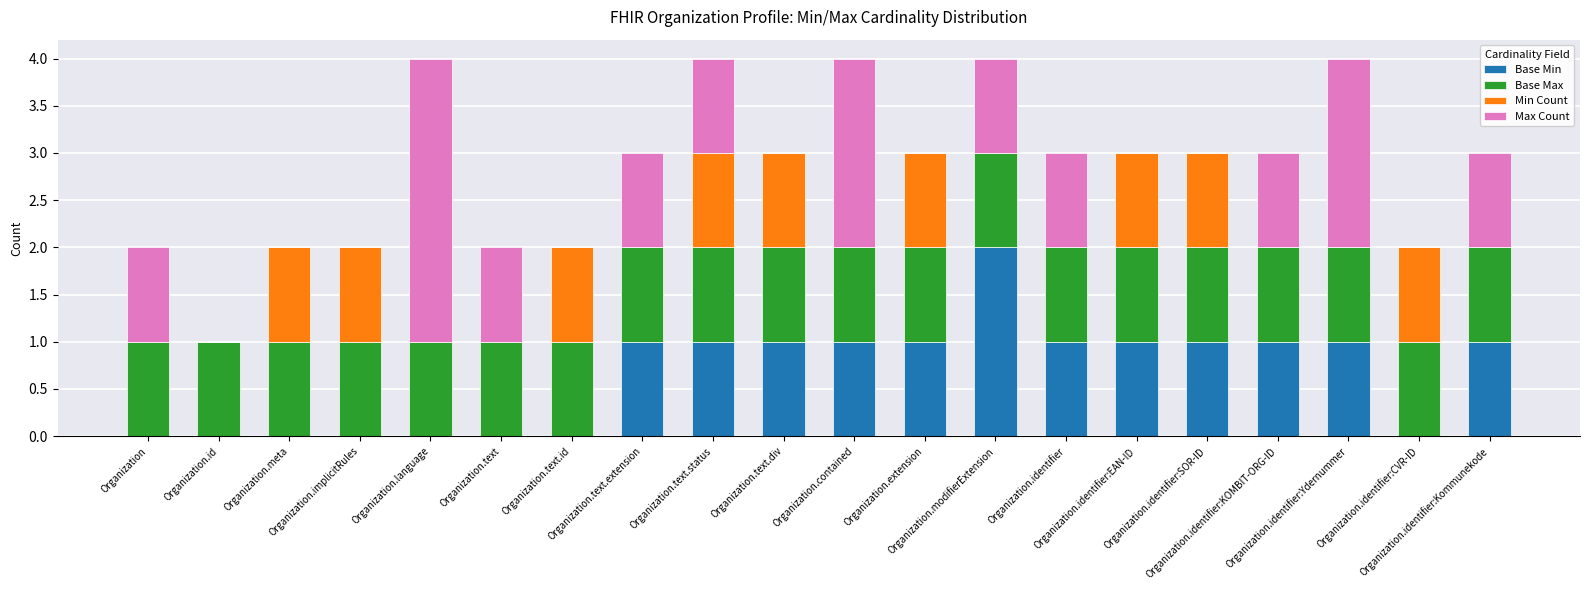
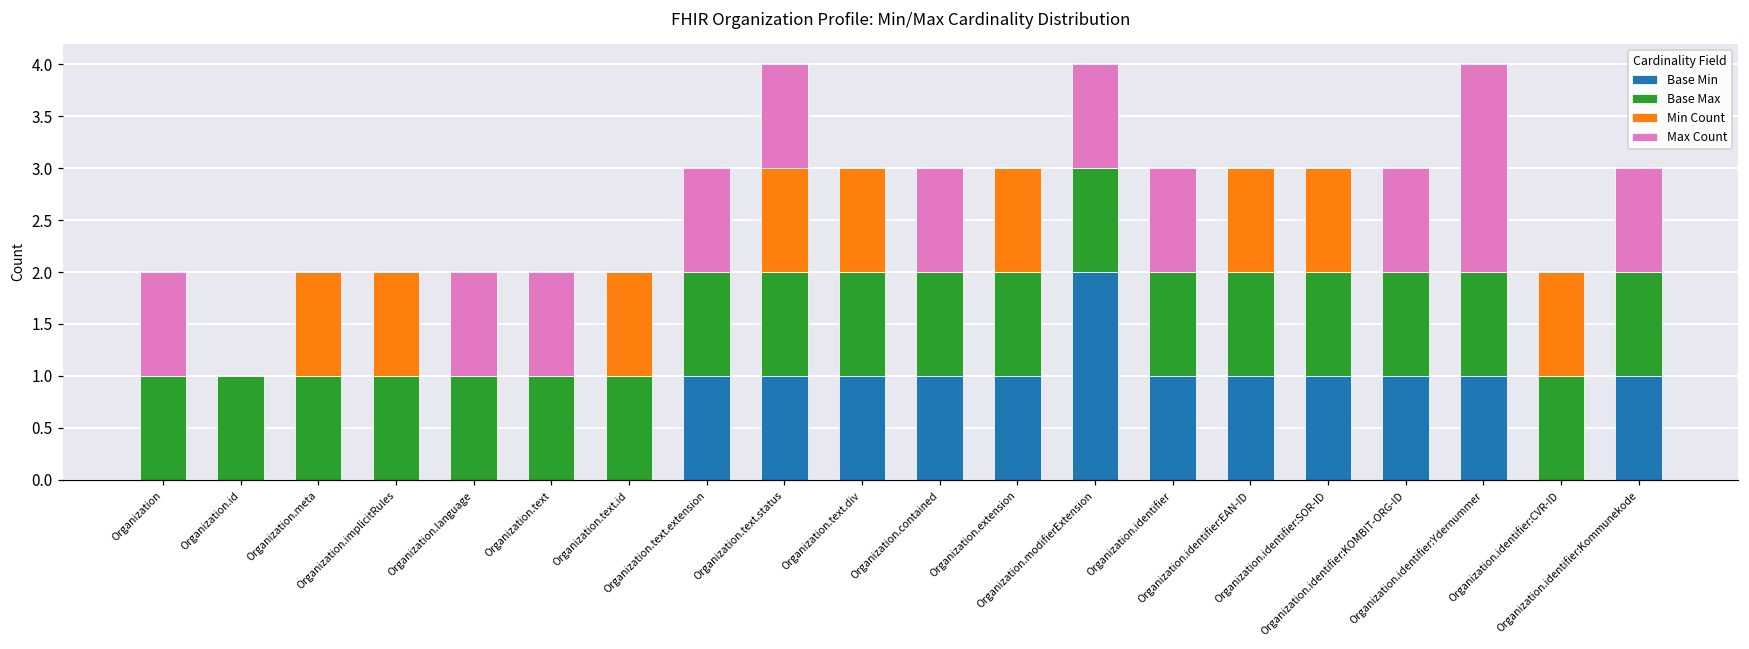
  {
    "Base Min": {
      "Organization": 0,
      "Organization.id": 0,
      "Organization.meta": 0,
      "Organization.implicitRules": 0,
      "Organization.language": 0,
      "Organization.text": 0,
      "Organization.text.id": 0,
      "Organization.text.extension": 1,
      "Organization.text.status": 1,
      "Organization.text.div": 1,
      "Organization.contained": 1,
      "Organization.extension": 1,
      "Organization.modifierExtension": 2,
      "Organization.identifier": 1,
      "Organization.identifier:EAN-ID": 1,
      "Organization.identifier:SOR-ID": 1,
      "Organization.identifier:KOMBIT-ORG-ID": 1,
      "Organization.identifier:Ydernummer": 1,
      "Organization.identifier:CVR-ID": 0,
      "Organization.identifier:Kommunekode": 1
    },
    "Max Count": {
      "Organization": 1,
      "Organization.id": 0,
      "Organization.meta": 0,
      "Organization.implicitRules": 0,
-     "Organization.language": 3,
+     "Organization.language": 1,
      "Organization.text": 1,
      "Organization.text.id": 0,
      "Organization.text.extension": 1,
      "Organization.text.status": 1,
      "Organization.text.div": 0,
-     "Organization.contained": 2,
+     "Organization.contained": 1,
      "Organization.extension": 0,
      "Organization.modifierExtension": 1,
      "Organization.identifier": 1,
      "Organization.identifier:EAN-ID": 0,
      "Organization.identifier:SOR-ID": 0,
      "Organization.identifier:KOMBIT-ORG-ID": 1,
      "Organization.identifier:Ydernummer": 2,
      "Organization.identifier:CVR-ID": 0,
      "Organization.identifier:Kommunekode": 1
    }
  }
